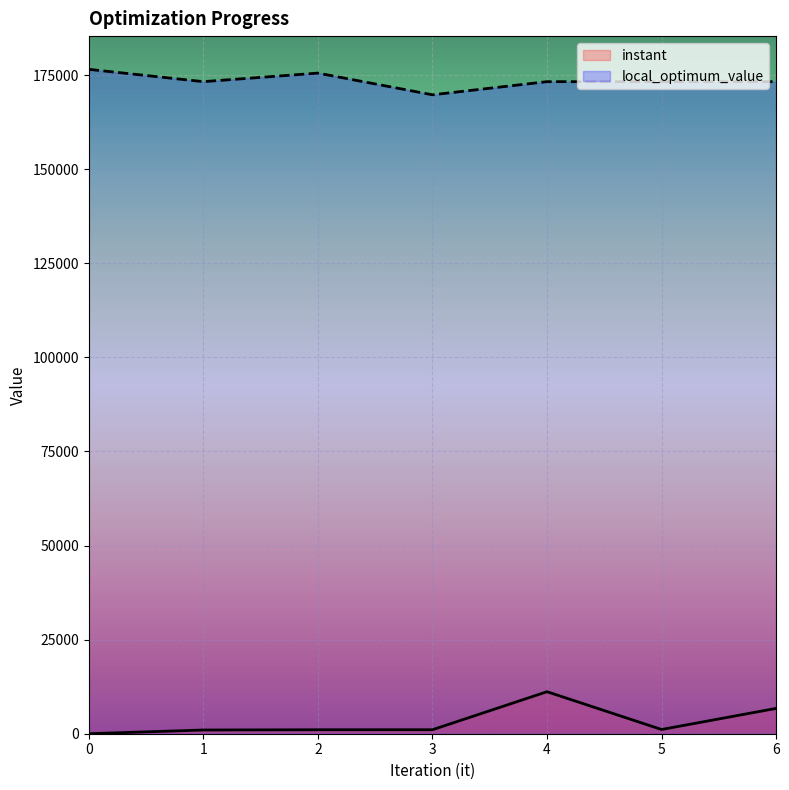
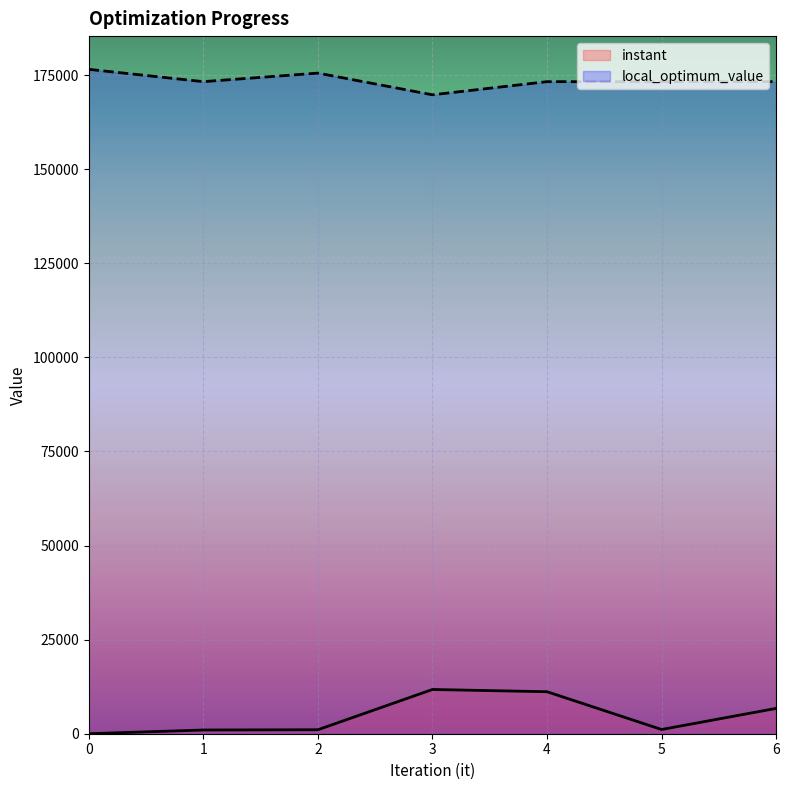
  {
    "instant": {
      "0": 0,
      "1": 1000,
      "2": 1000,
-     "3": 1000,
+     "3": 12000,
      "4": 11000,
      "5": 1000,
      "6": 7000
    },
    "local_optimum_value": {
      "0": 177000,
      "1": 173000,
      "2": 176000,
      "3": 170000,
      "4": 173000,
      "6": 173000
    }
  }
